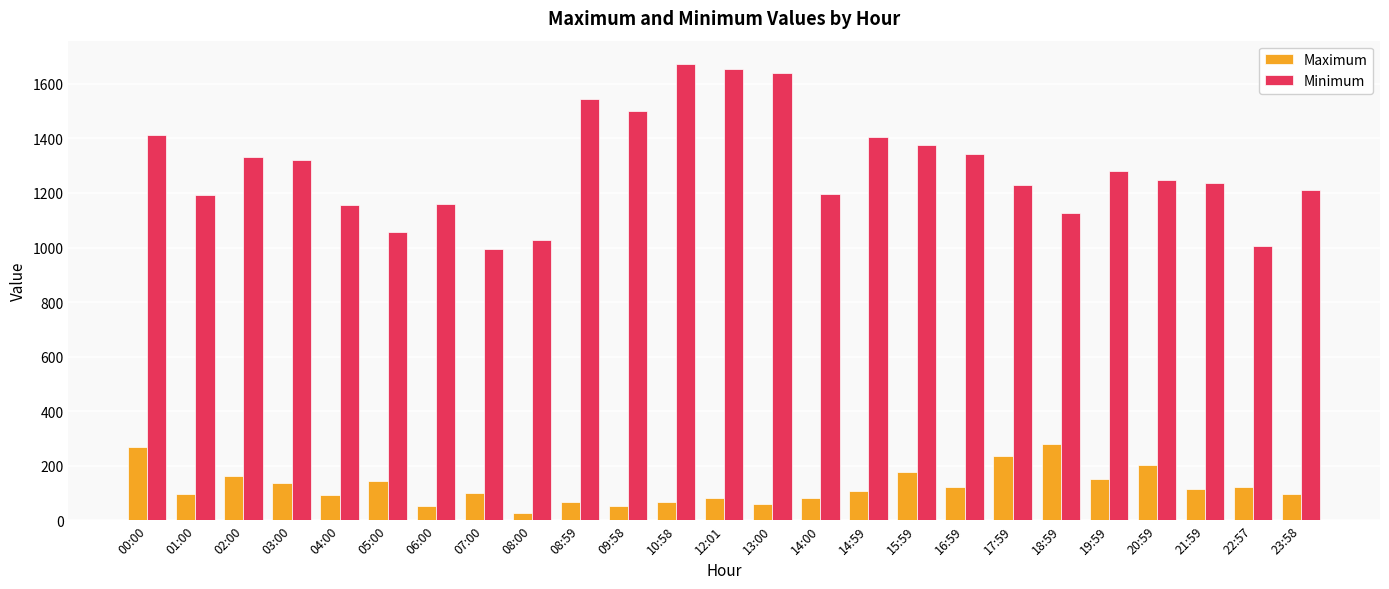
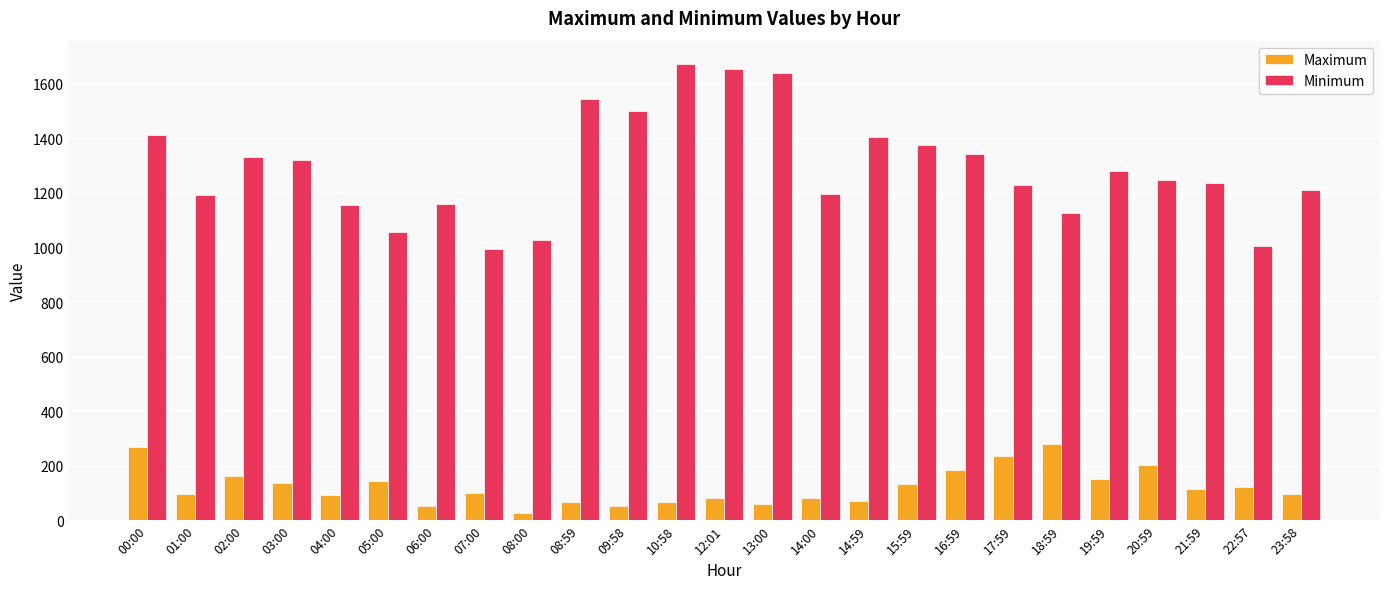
  {
    "Maximum": {
      "00:00": 270,
      "01:00": 100,
      "02:00": 160,
      "03:00": 140,
      "04:00": 90,
      "05:00": 140,
      "06:00": 50,
      "07:00": 100,
      "08:00": 30,
      "08:59": 70,
      "09:58": 50,
      "10:58": 70,
      "12:01": 80,
      "13:00": 60,
      "14:00": 80,
-     "14:59": 110,
-     "15:59": 180,
-     "16:59": 120,
+     "14:59": 70,
+     "15:59": 130,
+     "16:59": 180,
      "17:59": 240,
      "18:59": 280,
      "19:59": 150,
      "20:59": 200,
      "21:59": 110,
      "22:57": 120,
      "23:58": 100
    },
    "Minimum": {
      "00:00": 1410,
      "01:00": 1190,
      "02:00": 1330,
      "03:00": 1320,
      "04:00": 1150,
      "05:00": 1060,
      "06:00": 1160,
      "07:00": 990,
      "08:00": 1030,
      "08:59": 1550,
      "09:58": 1500,
      "10:58": 1670,
      "12:01": 1660,
      "13:00": 1640,
      "14:00": 1200,
      "14:59": 1410,
      "15:59": 1380,
      "16:59": 1340,
      "17:59": 1230,
      "18:59": 1130,
      "19:59": 1280,
      "20:59": 1250,
      "21:59": 1240,
      "22:57": 1010,
      "23:58": 1210
    }
  }
